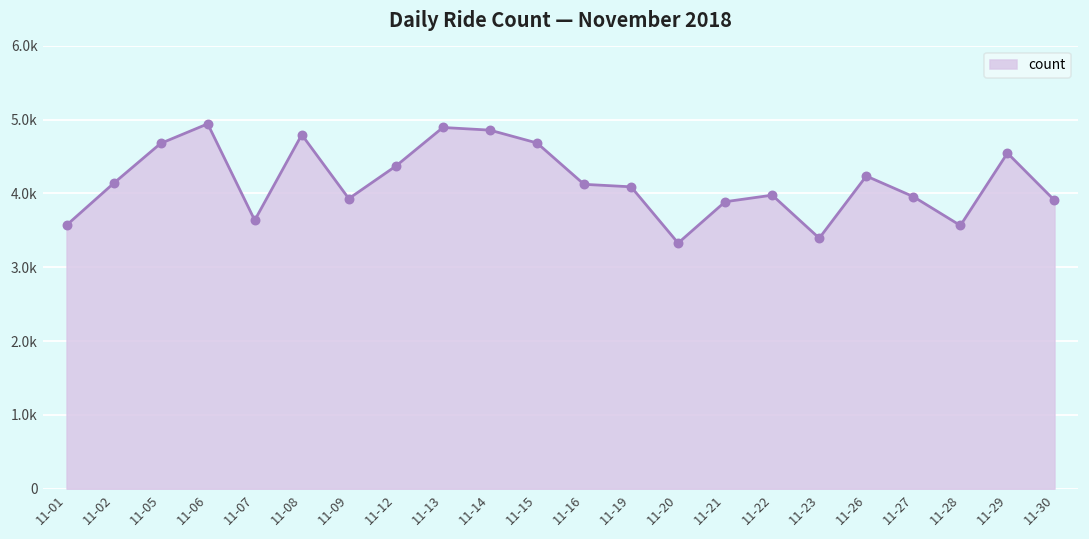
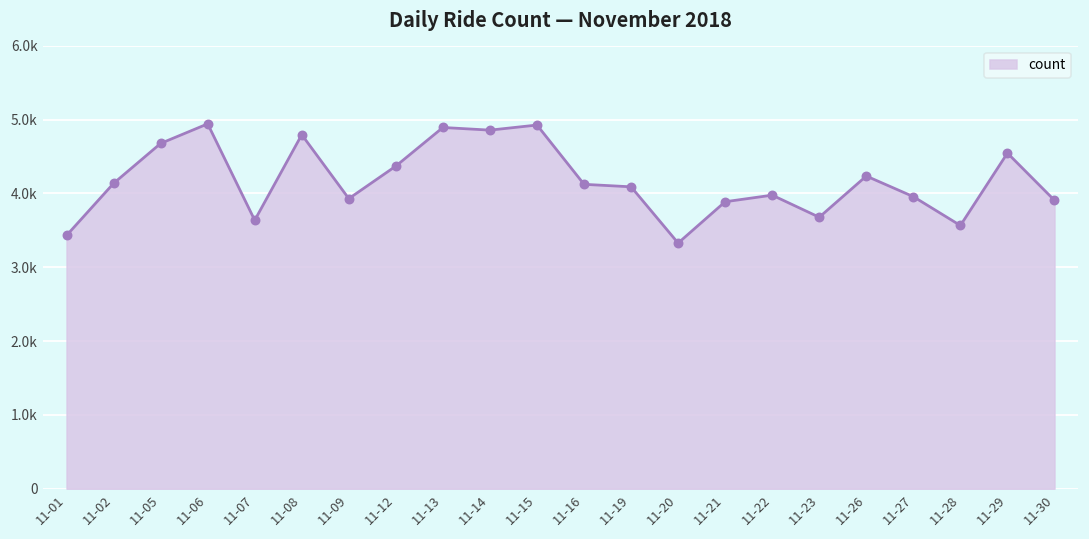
  {
-   "11-01": 3600,
+   "11-01": 3400,
    "11-02": 4100,
    "11-05": 4700,
    "11-06": 4900,
    "11-07": 3600,
    "11-08": 4800,
    "11-09": 3900,
    "11-12": 4400,
    "11-13": 4900,
    "11-14": 4900,
-   "11-15": 4700,
+   "11-15": 4900,
    "11-16": 4100,
    "11-19": 4100,
    "11-20": 3300,
    "11-21": 3900,
    "11-22": 4000,
-   "11-23": 3400,
+   "11-23": 3700,
    "11-26": 4200,
    "11-27": 4000,
    "11-28": 3600,
    "11-29": 4500,
    "11-30": 3900
  }
